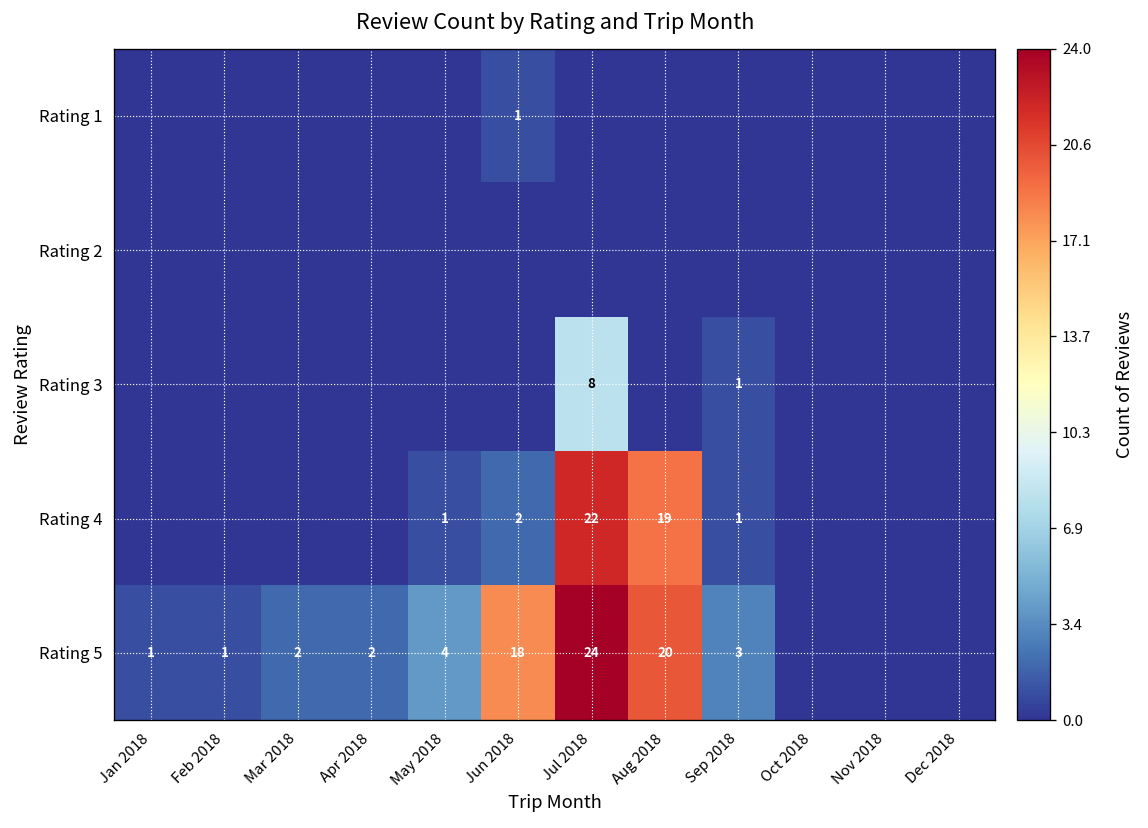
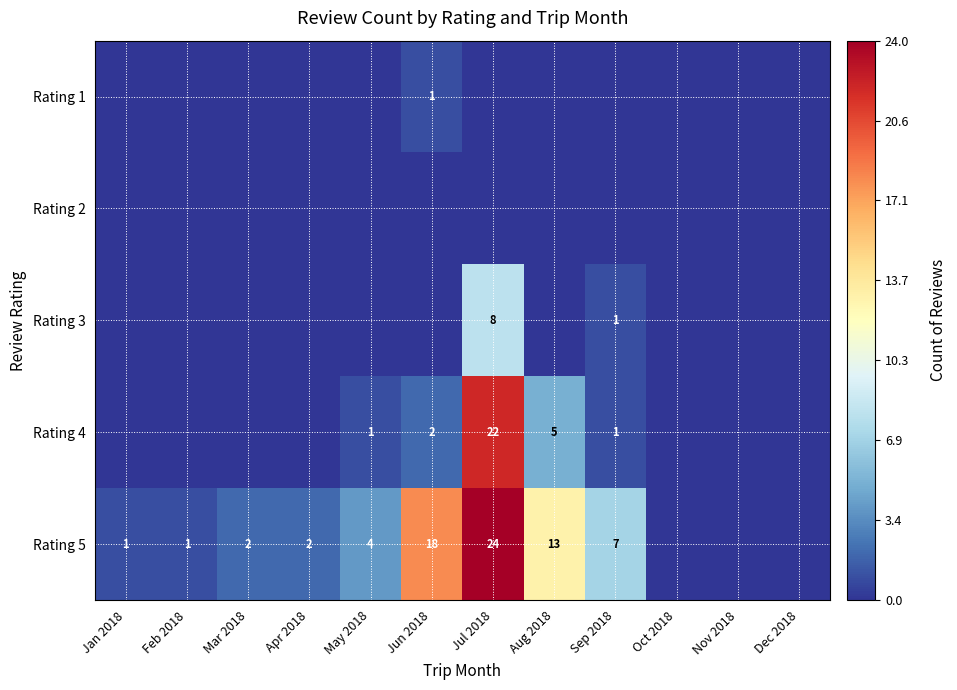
  {
    "Rating 1": {
      "Jun 2018": 1
    },
    "Rating 3": {
      "Jul 2018": 8,
      "Sep 2018": 1
    },
    "Rating 4": {
      "May 2018": 1,
      "Jun 2018": 2,
      "Jul 2018": 22,
-     "Aug 2018": 19,
+     "Aug 2018": 5,
      "Sep 2018": 1
    },
    "Rating 5": {
      "Jan 2018": 1,
      "Feb 2018": 1,
      "Mar 2018": 2,
      "Apr 2018": 2,
      "May 2018": 4,
      "Jun 2018": 18,
      "Jul 2018": 24,
-     "Aug 2018": 20,
-     "Sep 2018": 3
+     "Aug 2018": 13,
+     "Sep 2018": 7
    }
  }
